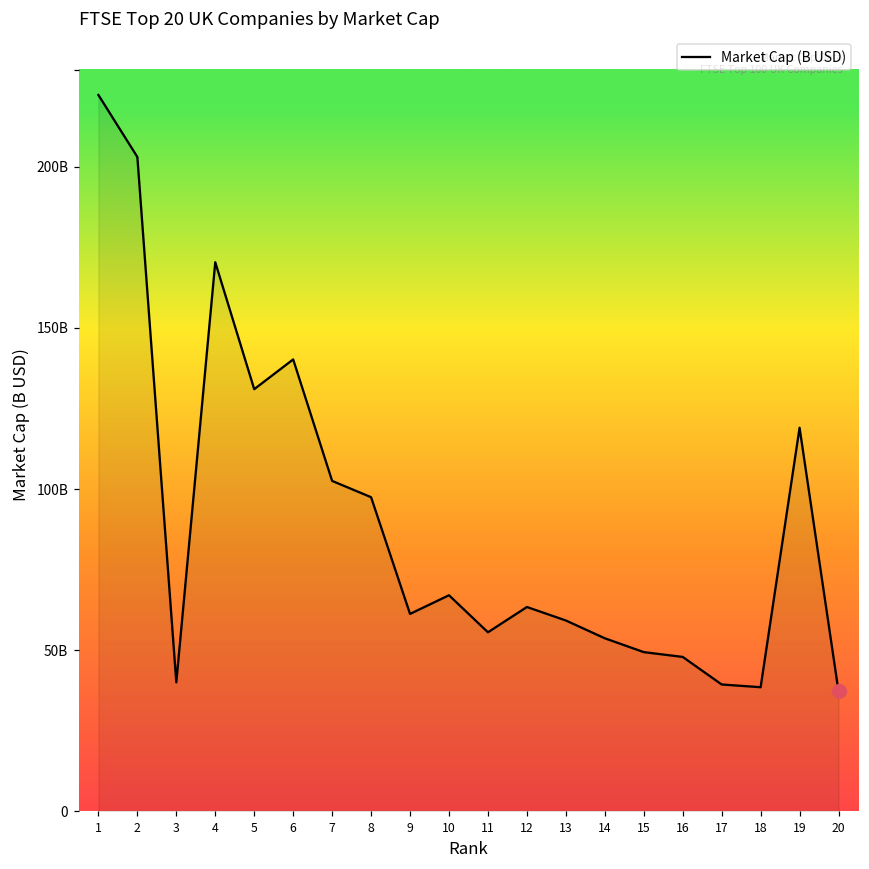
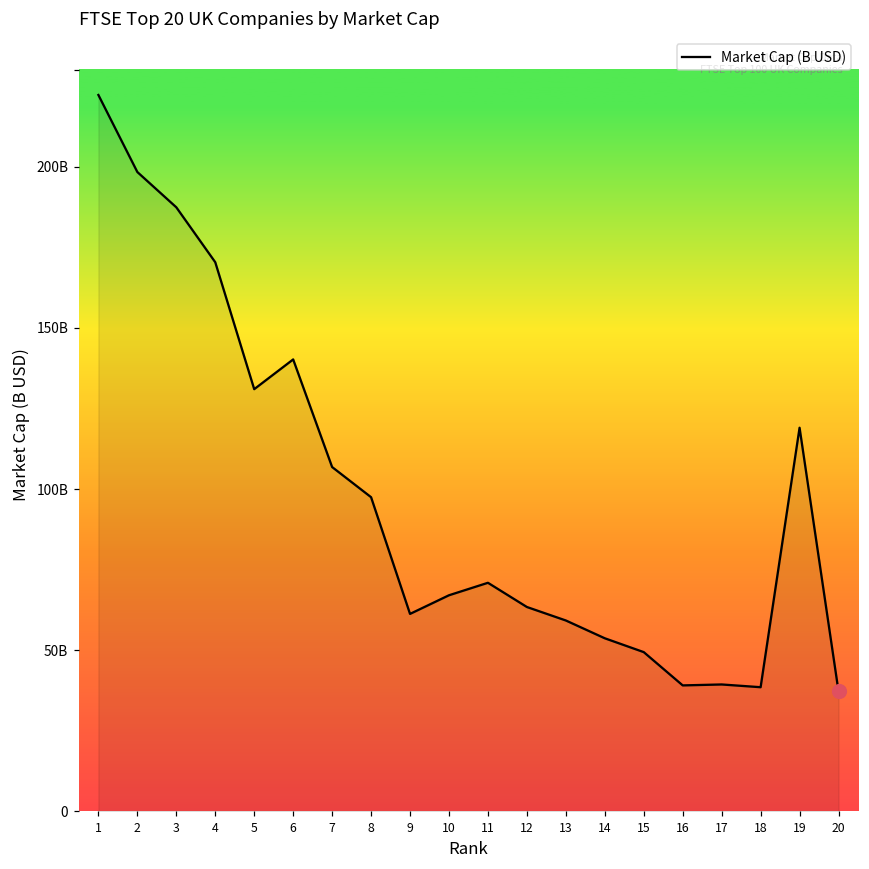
  {
    "Market Cap (B USD)": {
      "1": 222000000000,
-     "2": 203000000000,
-     "3": 40000000000,
+     "2": 198000000000,
+     "3": 187000000000,
      "4": 170000000000,
      "5": 131000000000,
      "6": 140000000000,
-     "7": 103000000000,
+     "7": 107000000000,
      "8": 97000000000,
      "9": 61000000000,
      "10": 67000000000,
-     "11": 56000000000,
+     "11": 71000000000,
      "12": 63000000000,
      "13": 59000000000,
      "14": 54000000000,
      "15": 49000000000,
-     "16": 48000000000,
+     "16": 39000000000,
      "17": 39000000000,
      "18": 39000000000,
      "19": 119000000000
    }
  }
